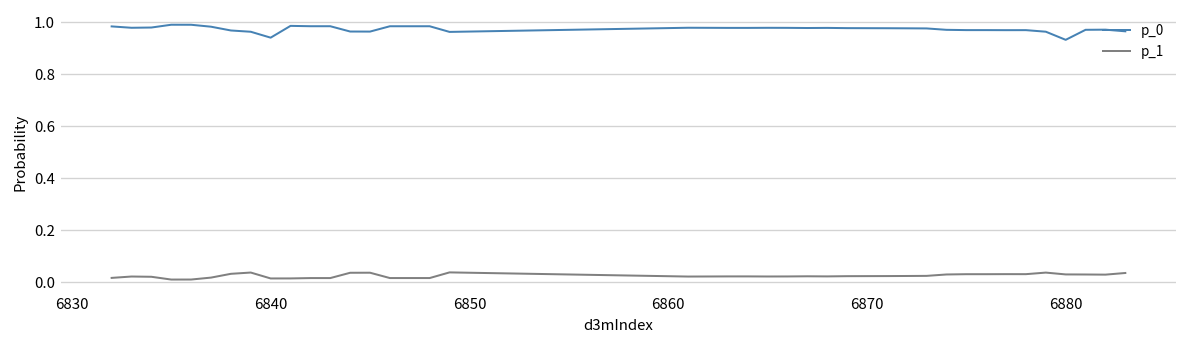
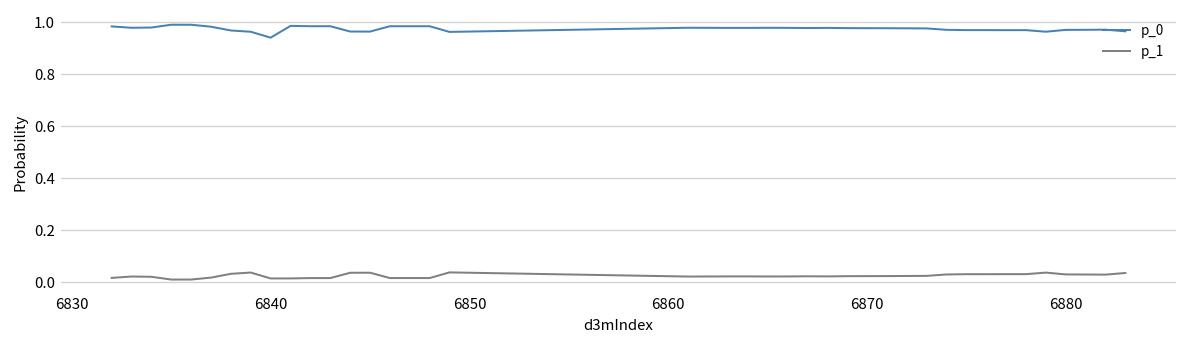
  {
    "p_0": {
      "6840": 0.94,
-     "6880": 0.93
+     "6880": 0.97
    },
    "p_1": {
      "6840": 0.01,
      "6880": 0.03
    }
  }
